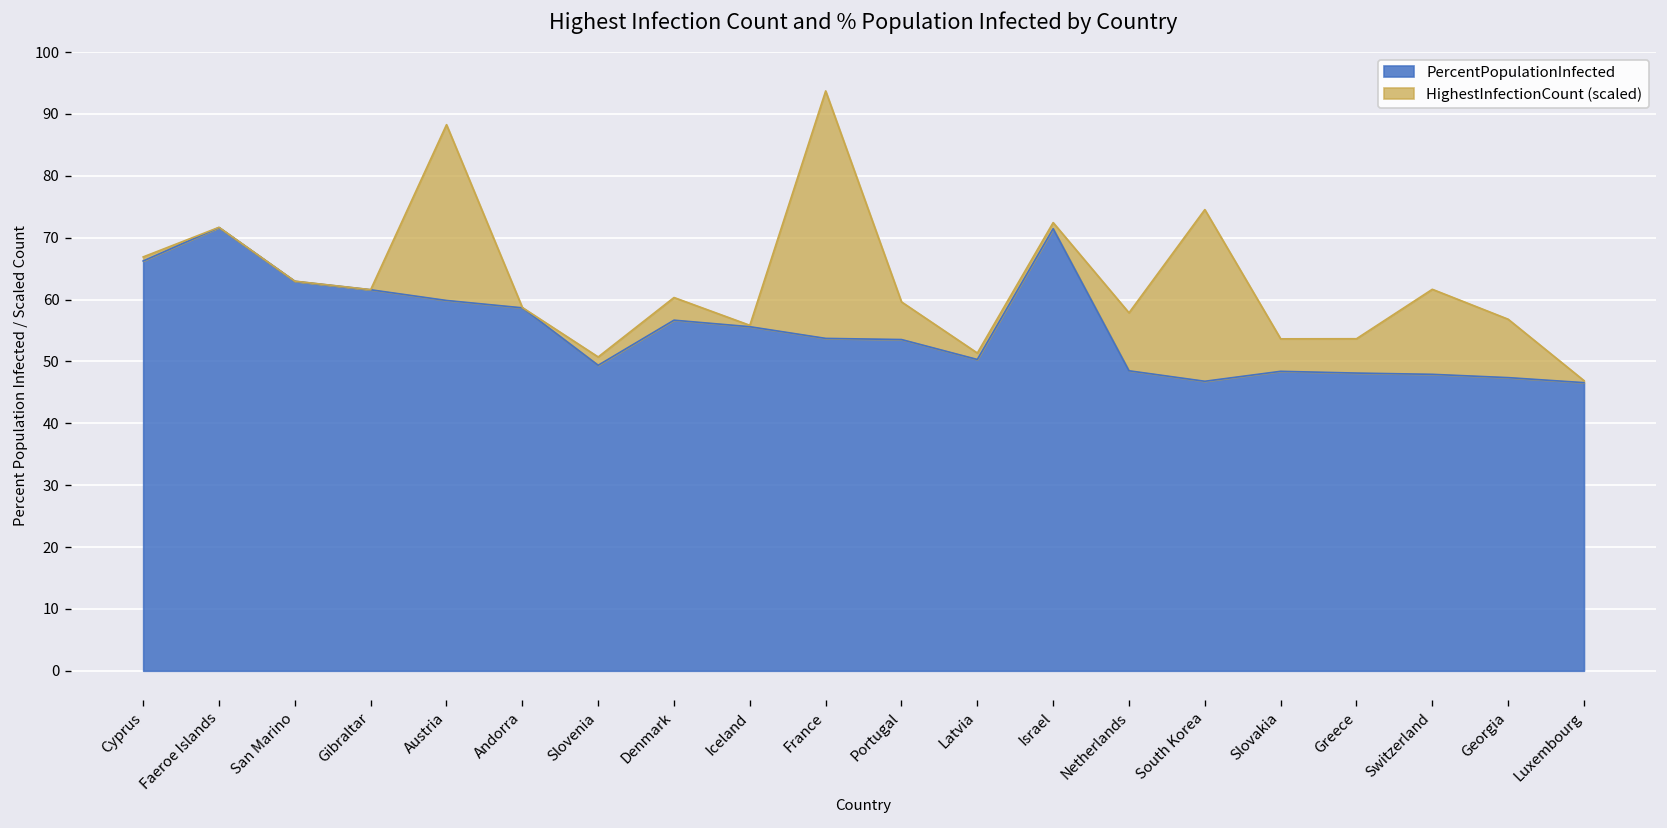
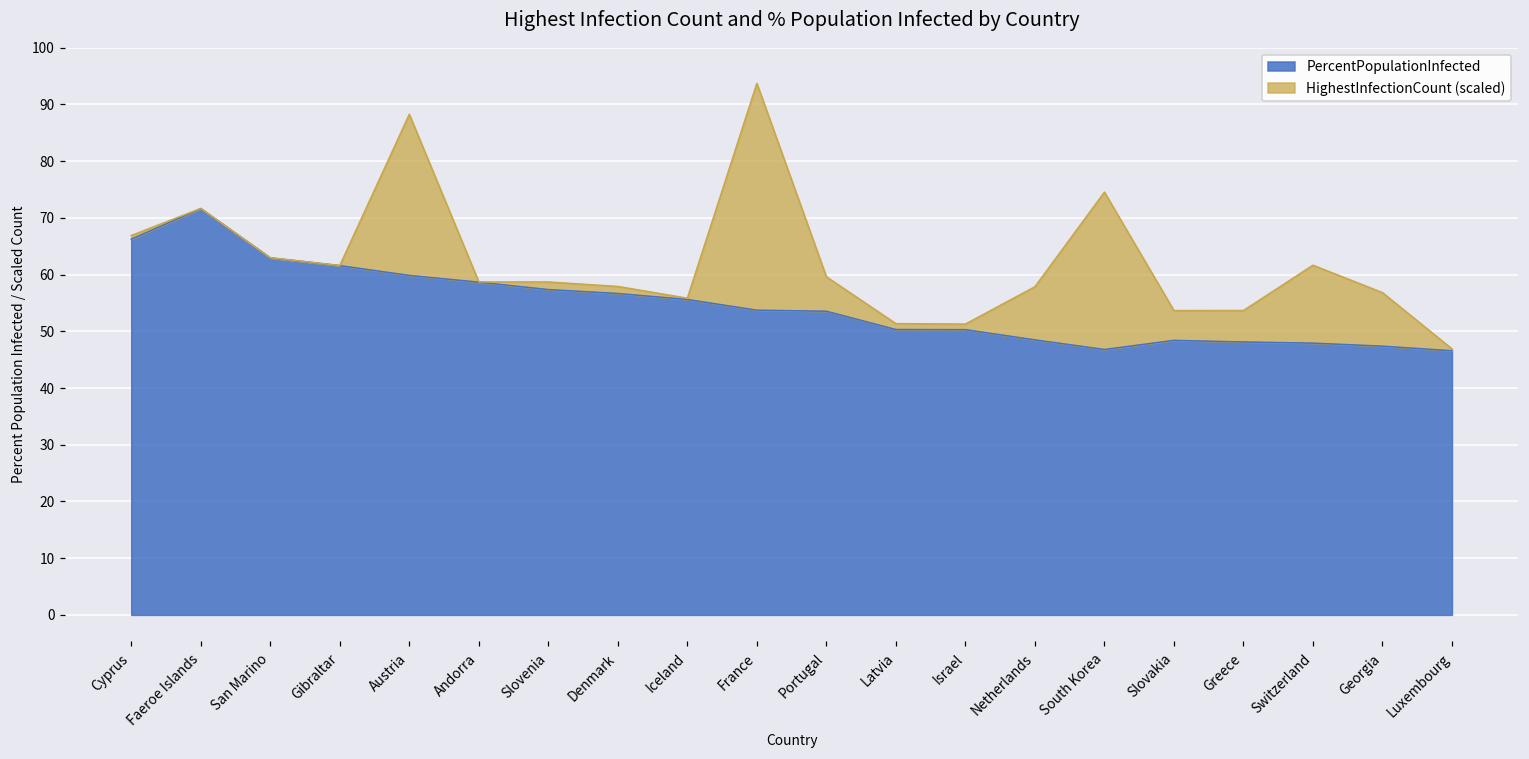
  {
    "PercentPopulationInfected": {
      "Cyprus": 66,
      "Austria": 60,
-     "Slovenia": 49,
+     "Slovenia": 57,
      "Denmark": 57,
      "France": 54,
      "Portugal": 54,
      "Latvia": 50,
-     "Israel": 71,
+     "Israel": 50,
      "Netherlands": 48,
      "South Korea": 47,
      "Slovakia": 48,
      "Greece": 48,
      "Switzerland": 48,
      "Georgia": 47
    },
    "HighestInfectionCount (scaled)": {
      "Cyprus": 1,
      "Austria": 28,
      "Slovenia": 1,
-     "Denmark": 4,
+     "Denmark": 1,
      "France": 40,
      "Portugal": 6,
      "Latvia": 1,
      "Israel": 1,
      "Netherlands": 9,
      "South Korea": 28,
      "Slovakia": 5,
      "Greece": 6,
      "Switzerland": 14,
      "Georgia": 9
    }
  }
